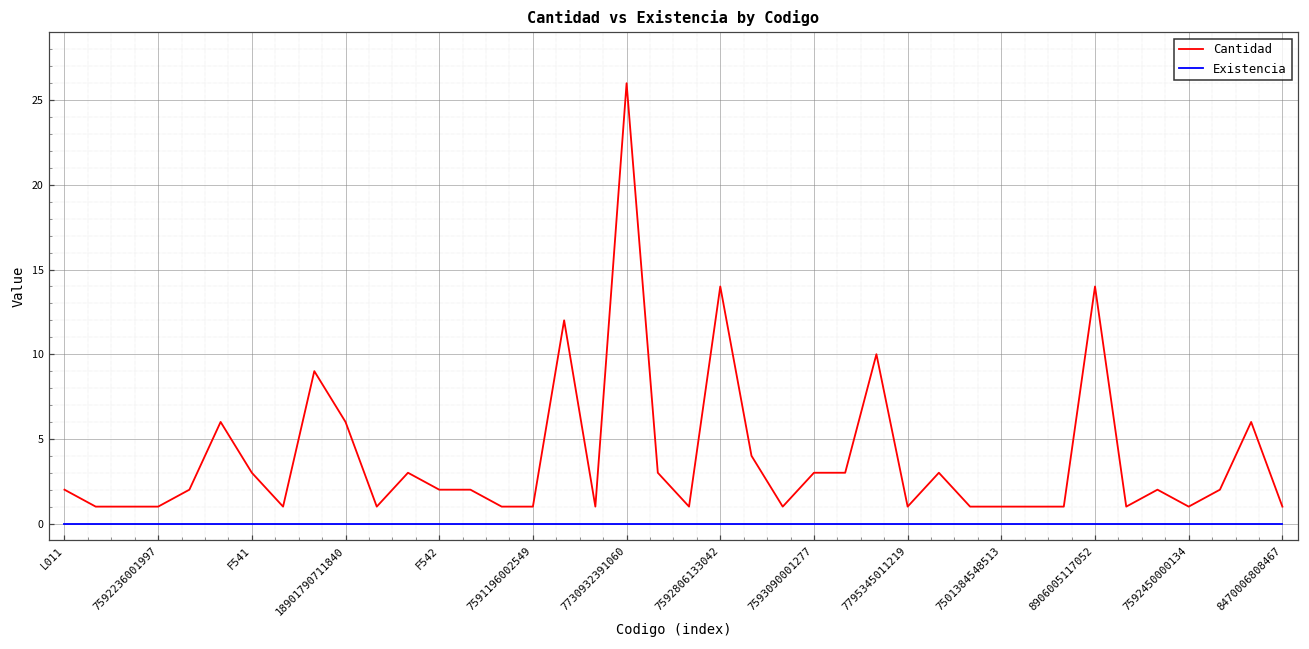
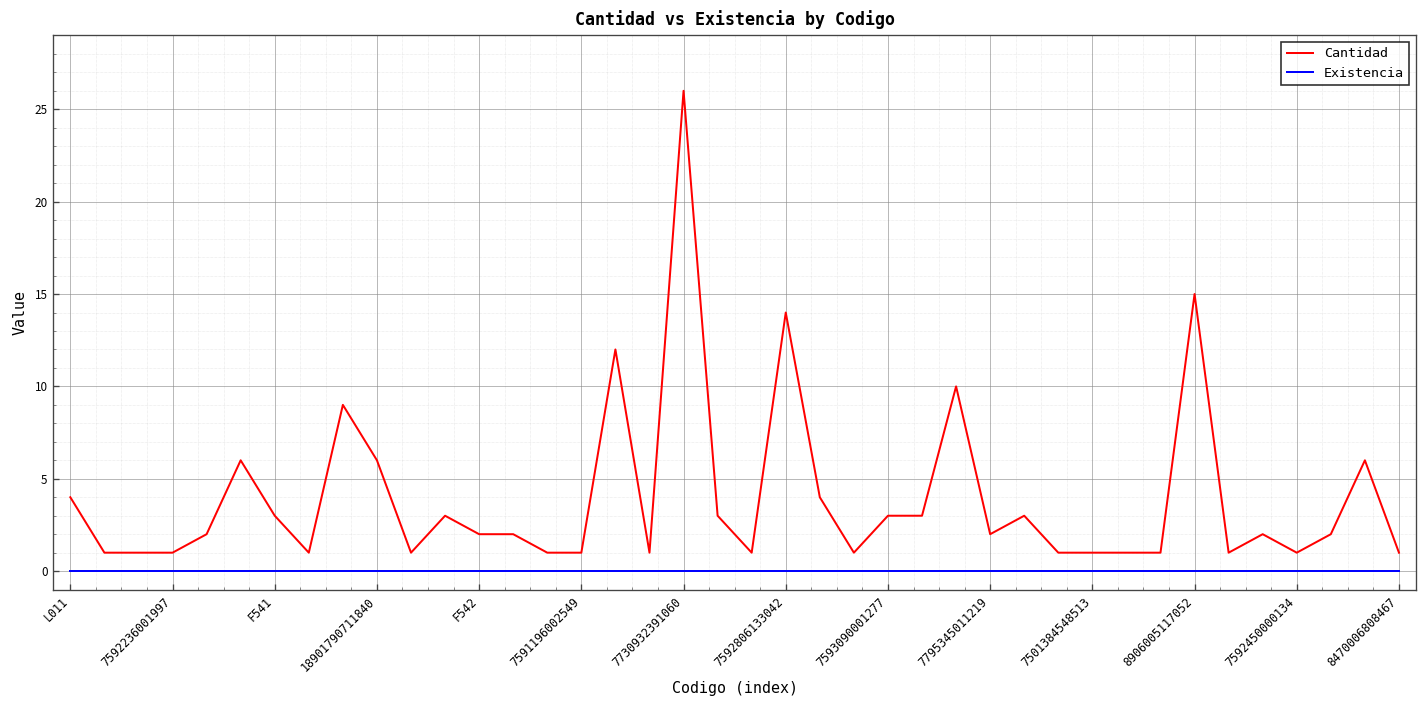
  {
    "Cantidad": {
-     "L011": 2,
+     "L011": 4,
      "7592236001997": 1,
      "F541": 3,
      "18901790711840": 6,
      "F542": 2,
      "7591196002549": 1,
      "7730932391060": 26,
      "7592806133042": 14,
      "7593090001277": 3,
-     "7795345011219": 1,
+     "7795345011219": 2,
      "7501384548513": 1,
-     "8906005117052": 14,
+     "8906005117052": 15,
      "7592450000134": 1,
      "8470006808467": 1
    },
    "Existencia": {
      "L011": 0,
      "7592236001997": 0,
      "F541": 0,
      "18901790711840": 0,
      "F542": 0,
      "7591196002549": 0,
      "7730932391060": 0,
      "7592806133042": 0,
      "7593090001277": 0,
      "7795345011219": 0,
      "7501384548513": 0,
      "8906005117052": 0,
      "7592450000134": 0,
      "8470006808467": 0
    }
  }
